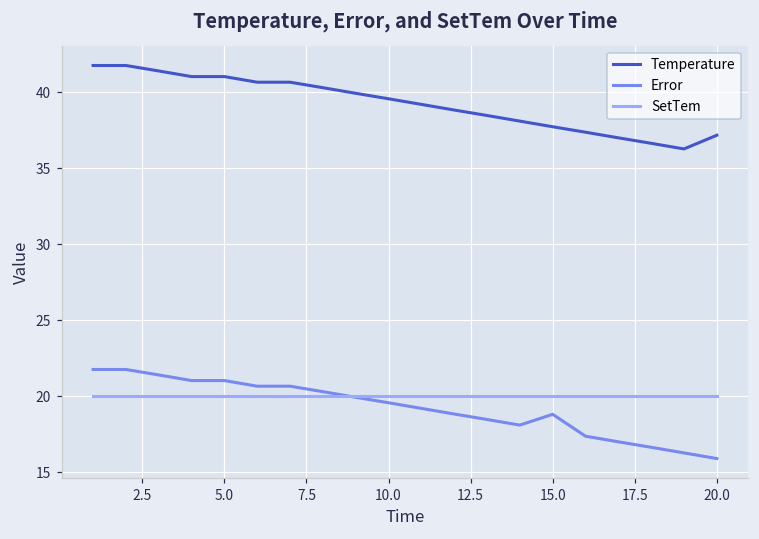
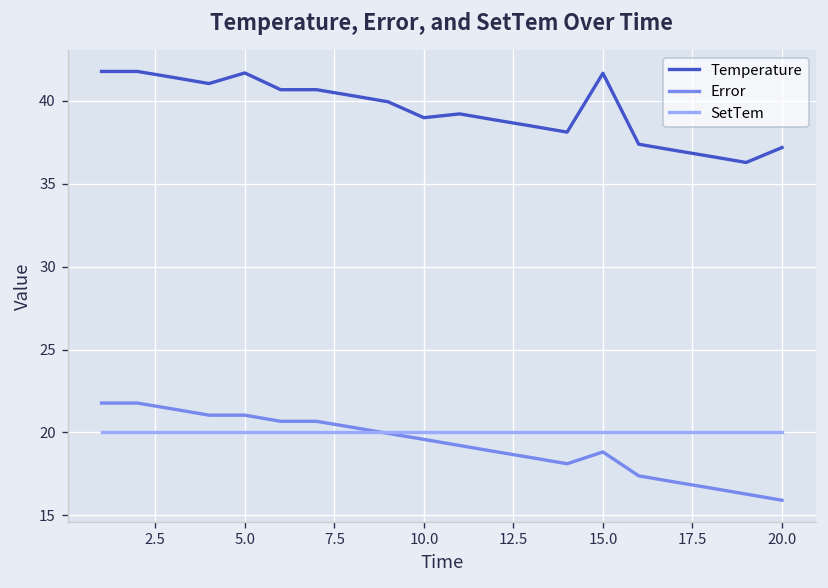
  {
    "Temperature": {
-     "5.0": 41.0,
-     "10.0": 39.6,
-     "15.0": 37.7,
+     "5.0": 41.7,
+     "10.0": 39.0,
+     "15.0": 41.7,
      "20.0": 37.2
    }
  }
